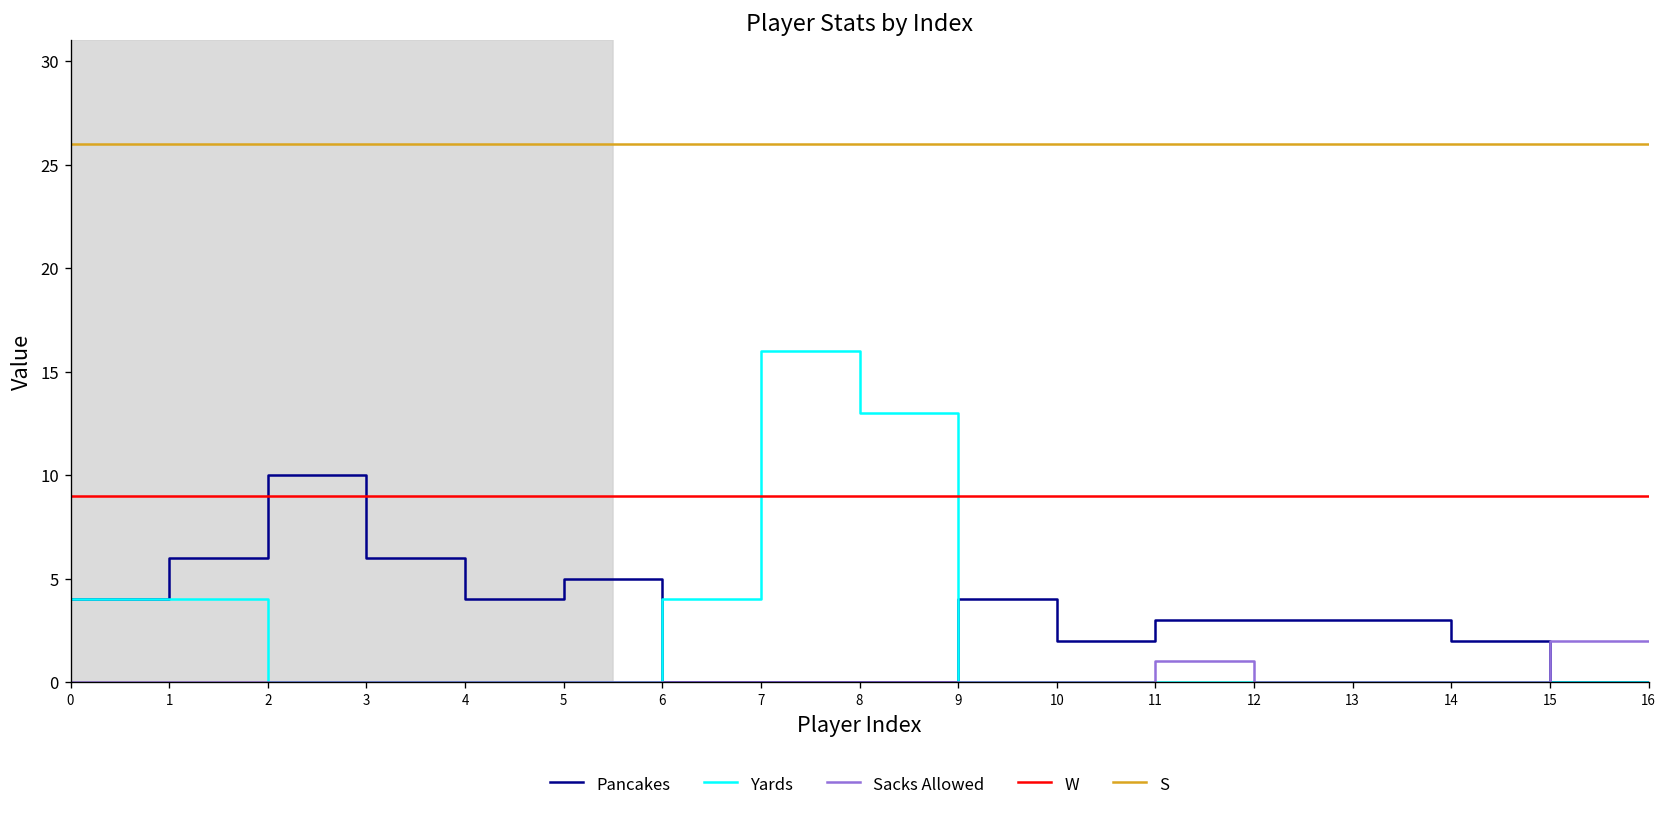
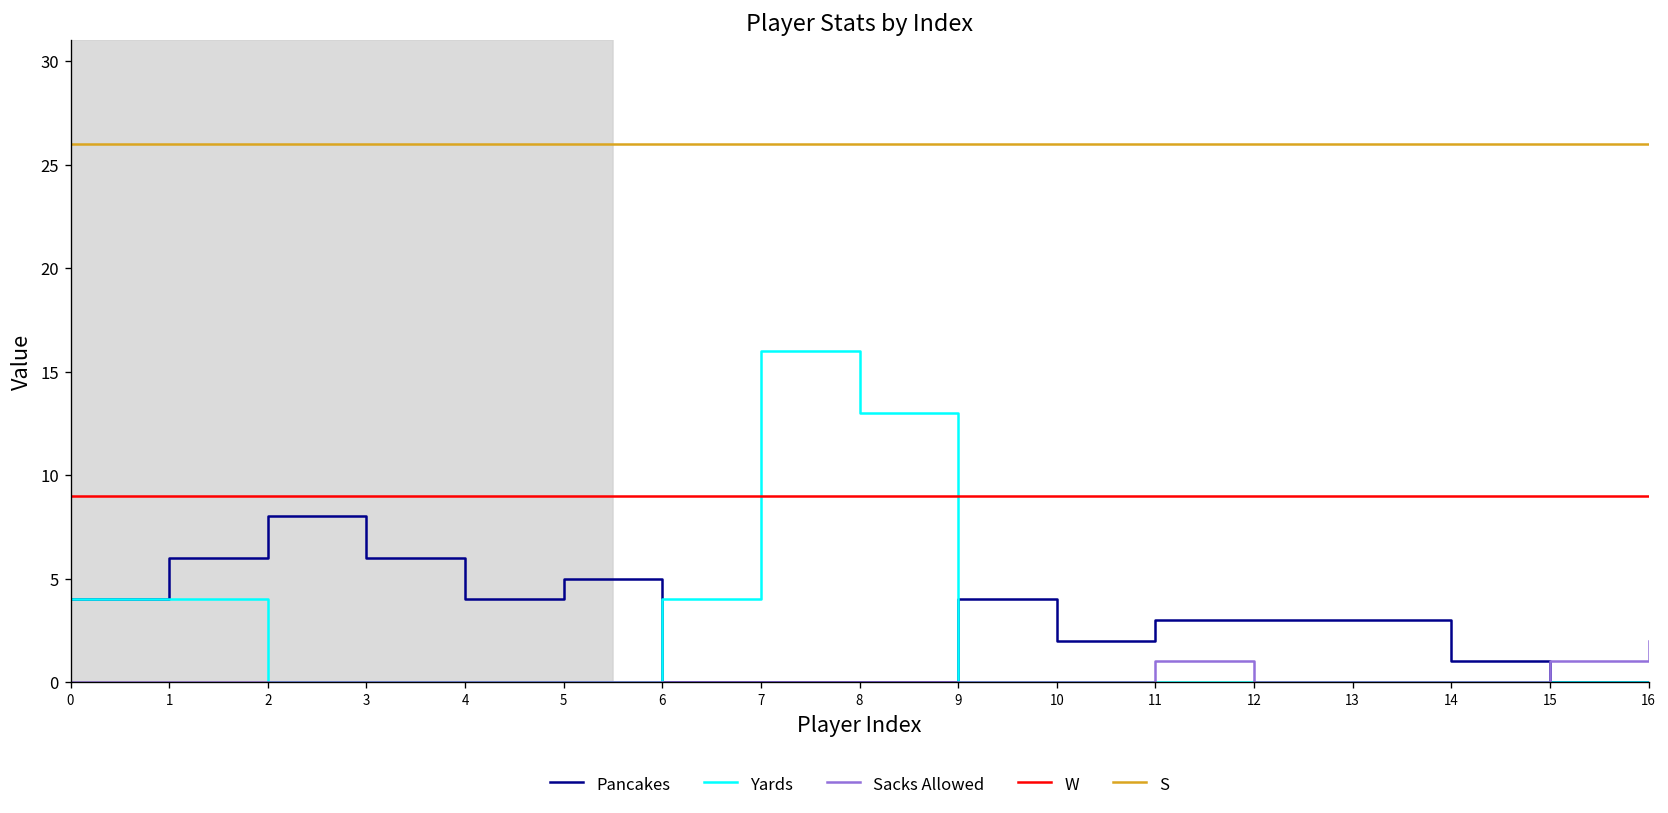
  {
    "Pancakes": {
      "1": 6,
-     "2": 10,
+     "2": 8,
      "3": 6,
      "4": 4,
      "5": 5,
      "9": 4,
      "10": 2,
      "11": 3,
      "12": 3,
      "13": 3,
-     "14": 2
+     "14": 1
    },
    "Yards": {
      "1": 4,
      "6": 4,
      "7": 16,
      "8": 13,
      "11": 0
    },
    "Sacks Allowed": {
      "0": 0,
      "1": 0,
      "11": 1,
-     "15": 2,
+     "15": 1,
      "16": 2
    },
    "W": {
      "0": 9,
      "1": 9,
      "2": 9,
      "3": 9,
      "4": 9,
      "5": 9,
      "6": 9,
      "7": 9,
      "8": 9,
      "9": 9,
      "10": 9,
      "11": 9,
      "12": 9,
      "13": 9,
      "14": 9,
      "15": 9,
      "16": 9
    },
    "S": {
      "0": 26,
      "1": 26,
      "2": 26,
      "3": 26,
      "4": 26,
      "5": 26,
      "6": 26,
      "7": 26,
      "8": 26,
      "9": 26,
      "10": 26,
      "11": 26,
      "12": 26,
      "13": 26,
      "14": 26,
      "15": 26,
      "16": 26
    }
  }
